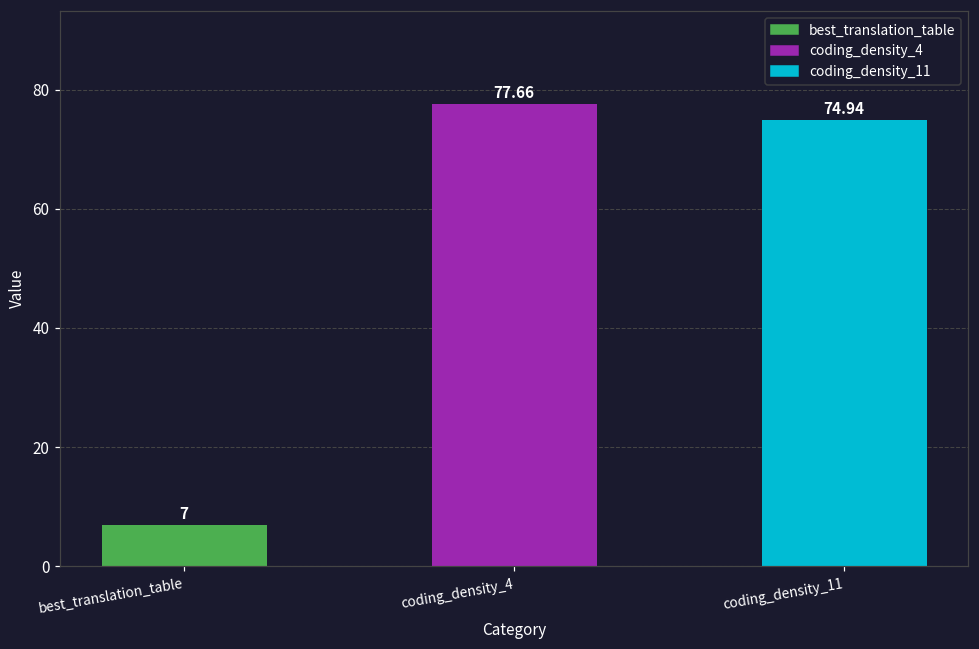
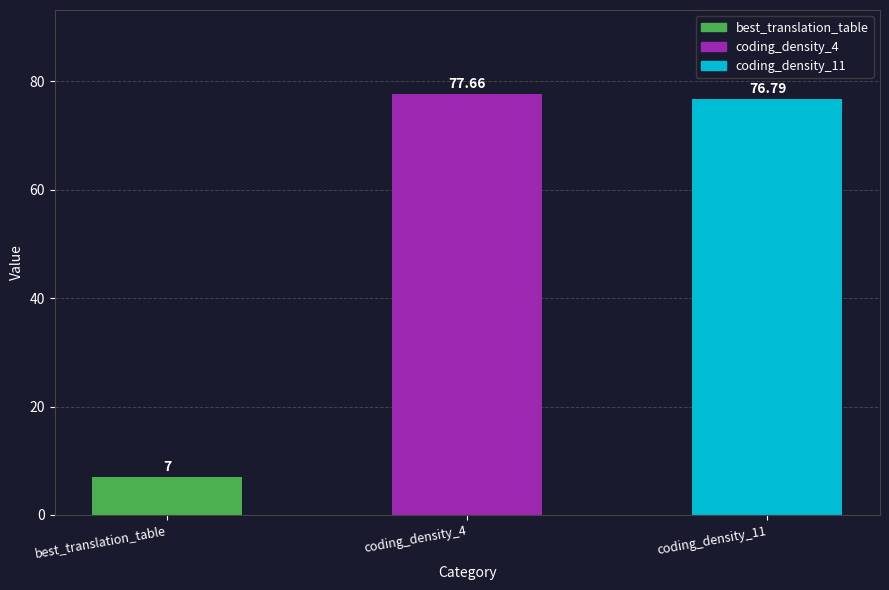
  {
    "best_translation_table": 7,
    "coding_density_4": 77.66,
-   "coding_density_11": 74.94
+   "coding_density_11": 76.79
  }
